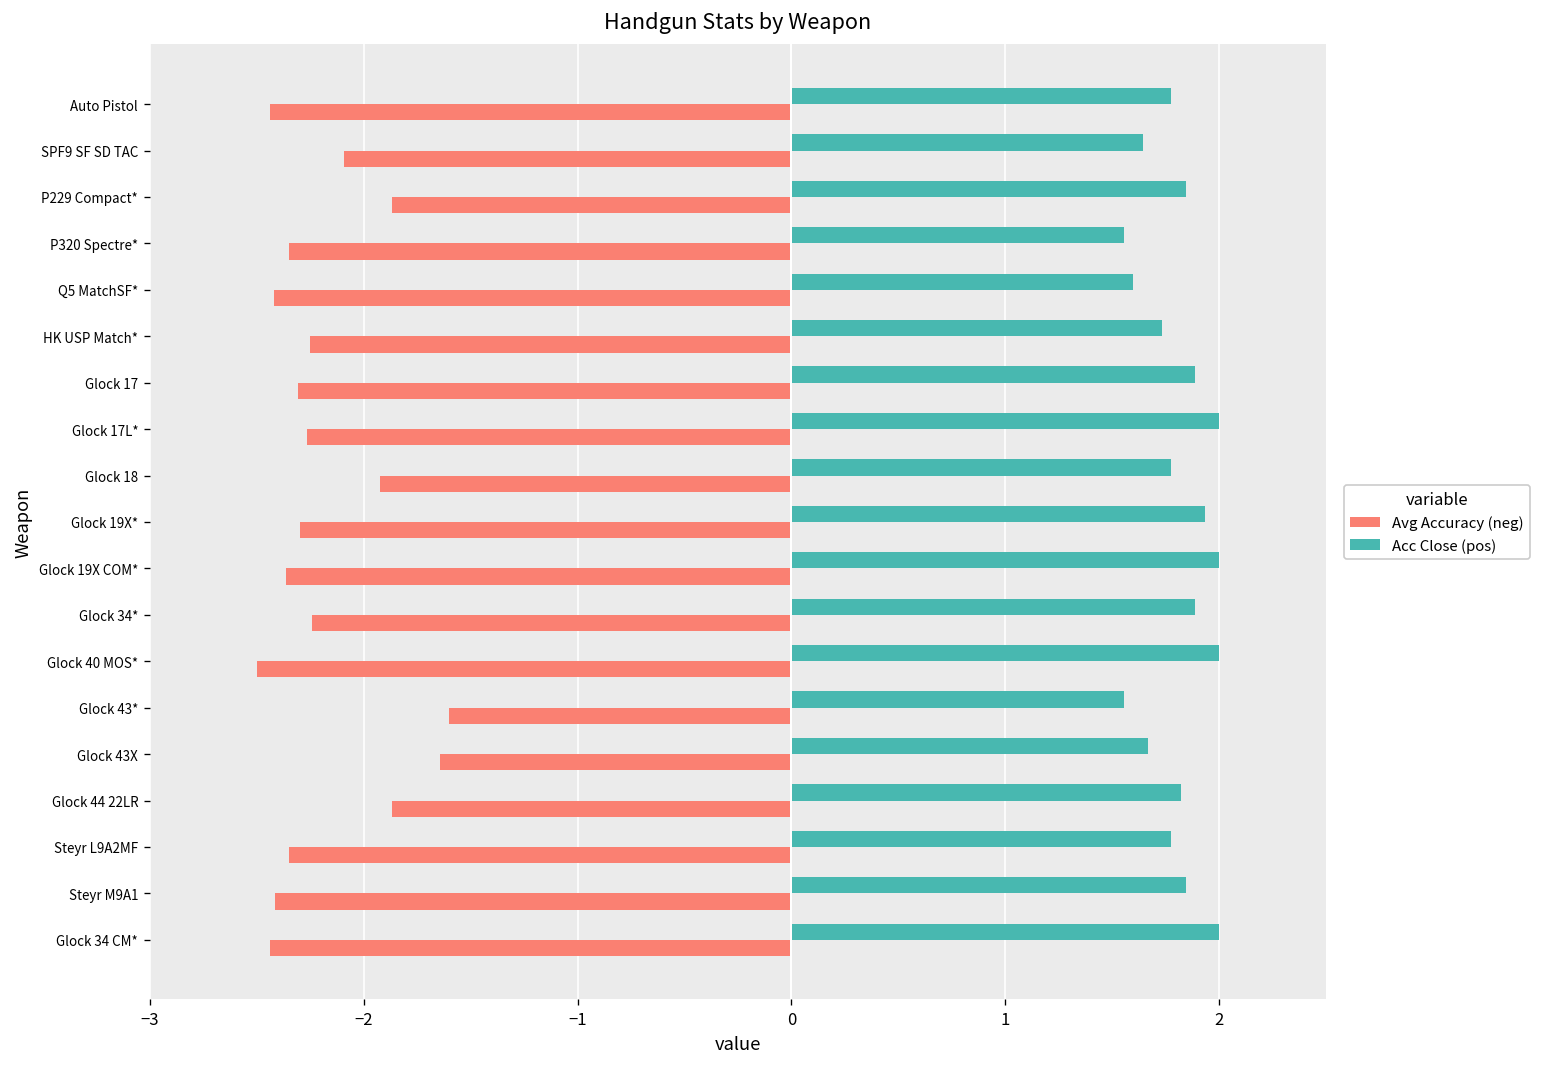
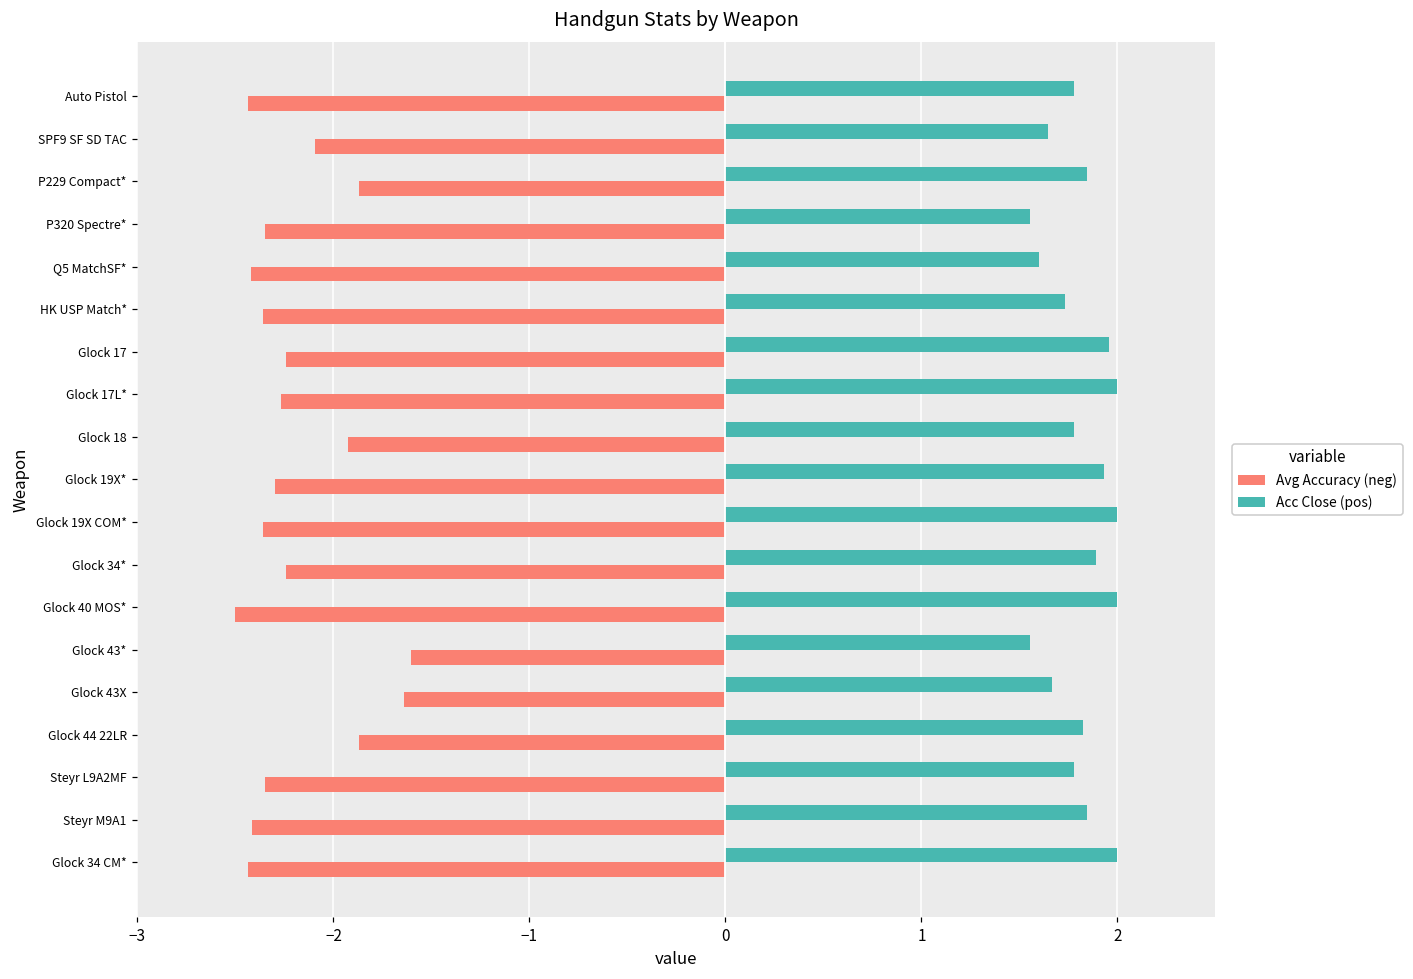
  {
    "Avg Accuracy (neg)": {
      "Auto Pistol": -2.44,
      "SPF9 SF SD TAC": -2.09,
      "P229 Compact*": -1.87,
      "P320 Spectre*": -2.35,
      "Q5 MatchSF*": -2.42,
-     "HK USP Match*": -2.25,
-     "Glock 17": -2.31,
+     "HK USP Match*": -2.36,
+     "Glock 17": -2.24,
      "Glock 17L*": -2.26,
      "Glock 18": -1.92,
      "Glock 19X*": -2.30,
      "Glock 19X COM*": -2.36,
      "Glock 34*": -2.24,
      "Glock 40 MOS*": -2.50,
      "Glock 43*": -1.60,
      "Glock 43X": -1.64,
      "Glock 44 22LR": -1.87,
      "Steyr L9A2MF": -2.35,
      "Steyr M9A1": -2.41,
      "Glock 34 CM*": -2.44
    },
    "Acc Close (pos)": {
      "Auto Pistol": 1.78,
      "SPF9 SF SD TAC": 1.64,
      "P229 Compact*": 1.84,
      "P320 Spectre*": 1.56,
      "Q5 MatchSF*": 1.60,
      "HK USP Match*": 1.73,
-     "Glock 17": 1.89,
+     "Glock 17": 1.96,
      "Glock 17L*": 2.00,
      "Glock 18": 1.78,
      "Glock 19X*": 1.93,
      "Glock 19X COM*": 2.00,
      "Glock 34*": 1.89,
      "Glock 40 MOS*": 2.00,
      "Glock 43*": 1.56,
      "Glock 43X": 1.67,
      "Glock 44 22LR": 1.82,
      "Steyr L9A2MF": 1.78,
      "Steyr M9A1": 1.84,
      "Glock 34 CM*": 2.00
    }
  }
